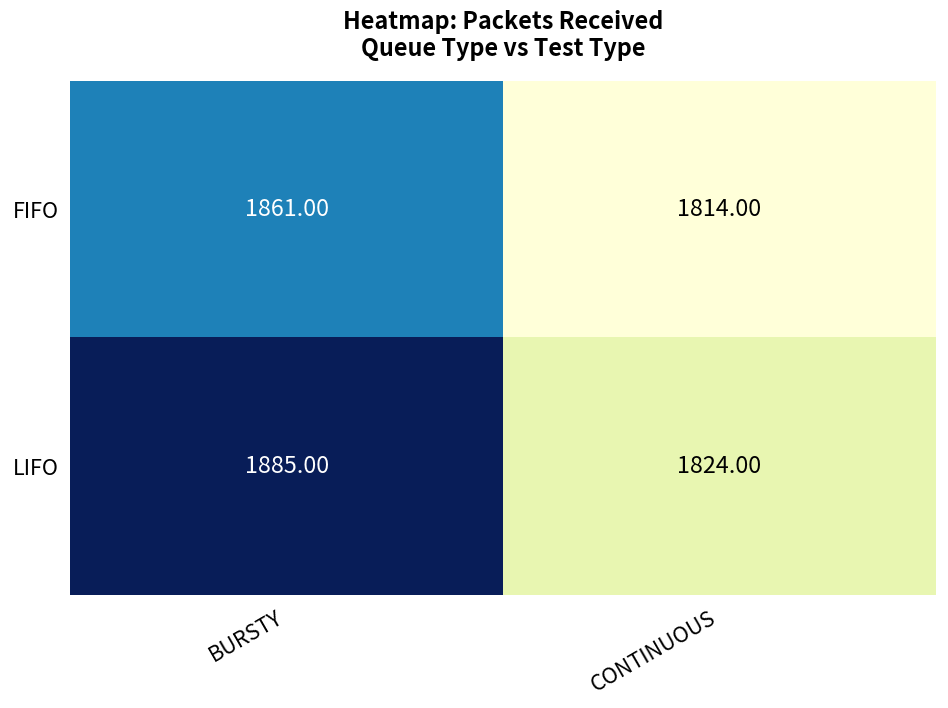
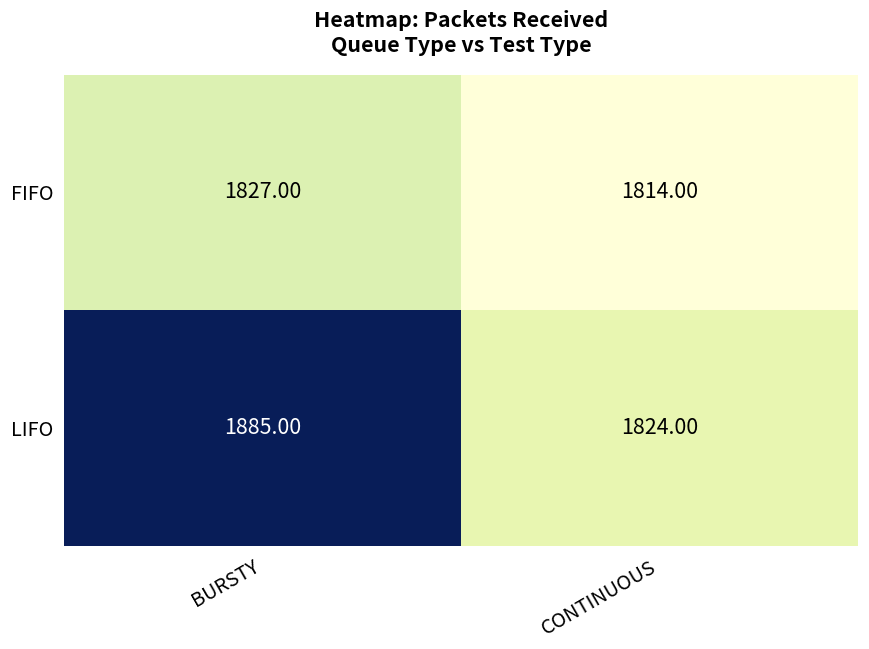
  {
    "FIFO": {
-     "BURSTY": 1861.00,
+     "BURSTY": 1827.00,
      "CONTINUOUS": 1814.00
    },
    "LIFO": {
      "BURSTY": 1885.00,
      "CONTINUOUS": 1824.00
    }
  }
